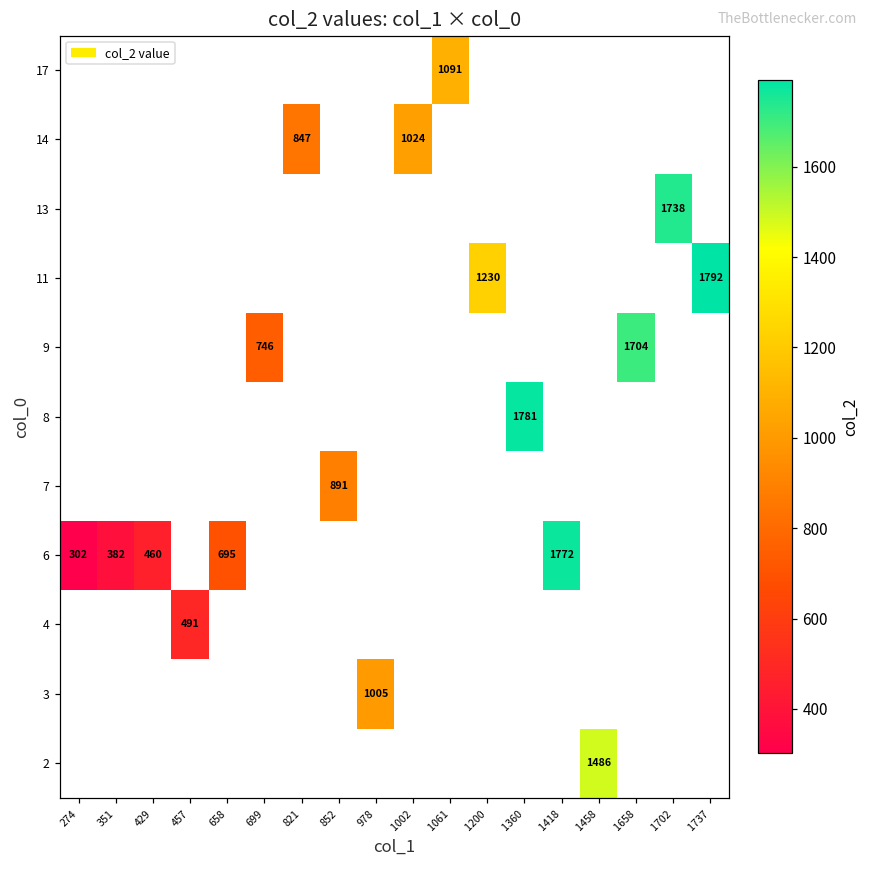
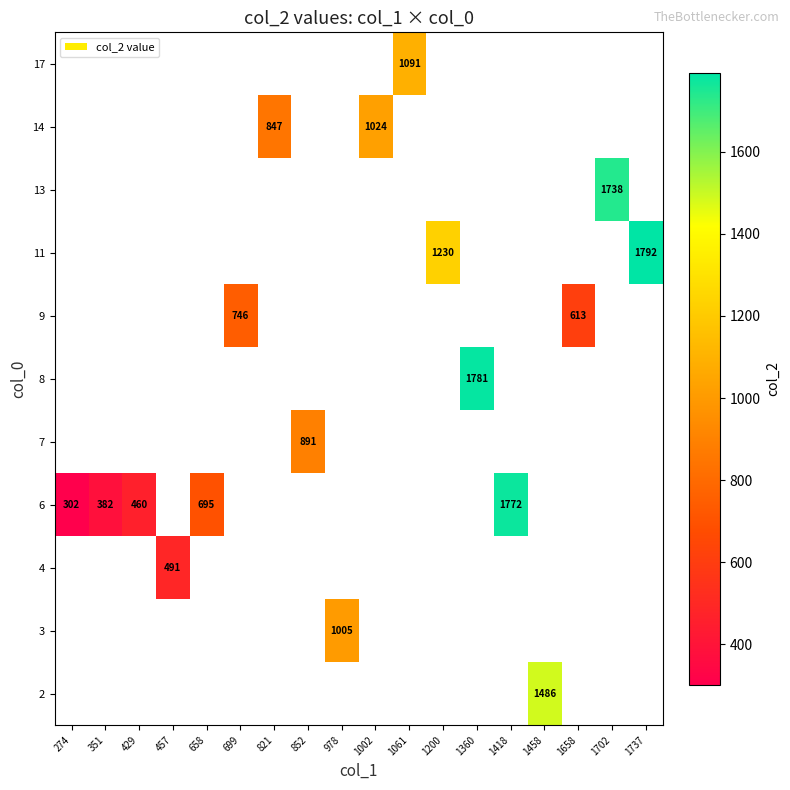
  {
    "17": {
      "1061": 1091
    },
    "14": {
      "821": 847,
      "1002": 1024
    },
    "13": {
      "1702": 1738
    },
    "11": {
      "1200": 1230,
      "1737": 1792
    },
    "9": {
      "699": 746,
-     "1658": 1704
+     "1658": 613
    },
    "8": {
      "1360": 1781
    },
    "7": {
      "852": 891
    },
    "6": {
      "274": 302,
      "351": 382,
      "429": 460,
      "658": 695,
      "1418": 1772
    },
    "4": {
      "457": 491
    },
    "3": {
      "978": 1005
    },
    "2": {
      "1458": 1486
    }
  }
